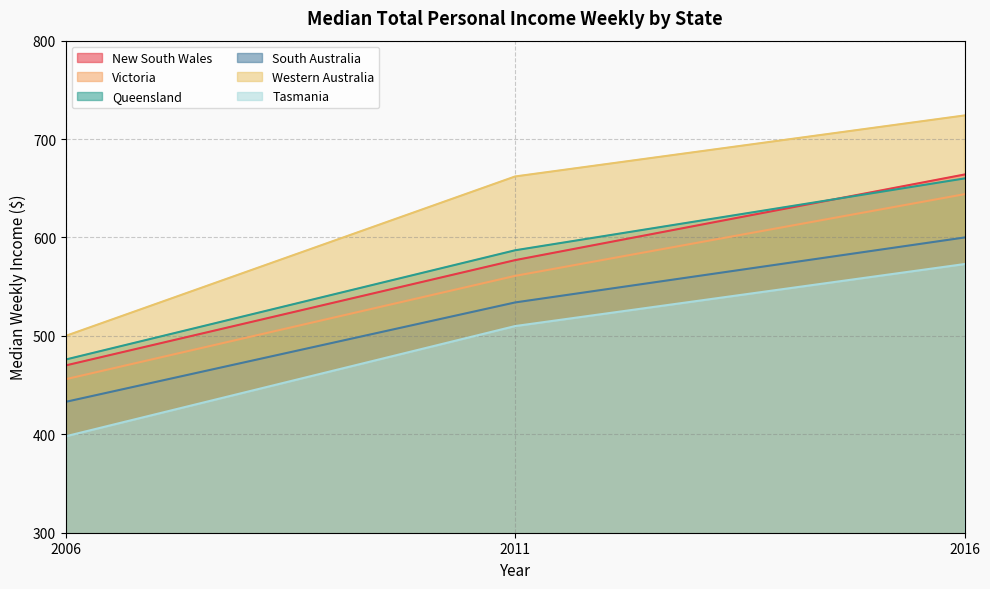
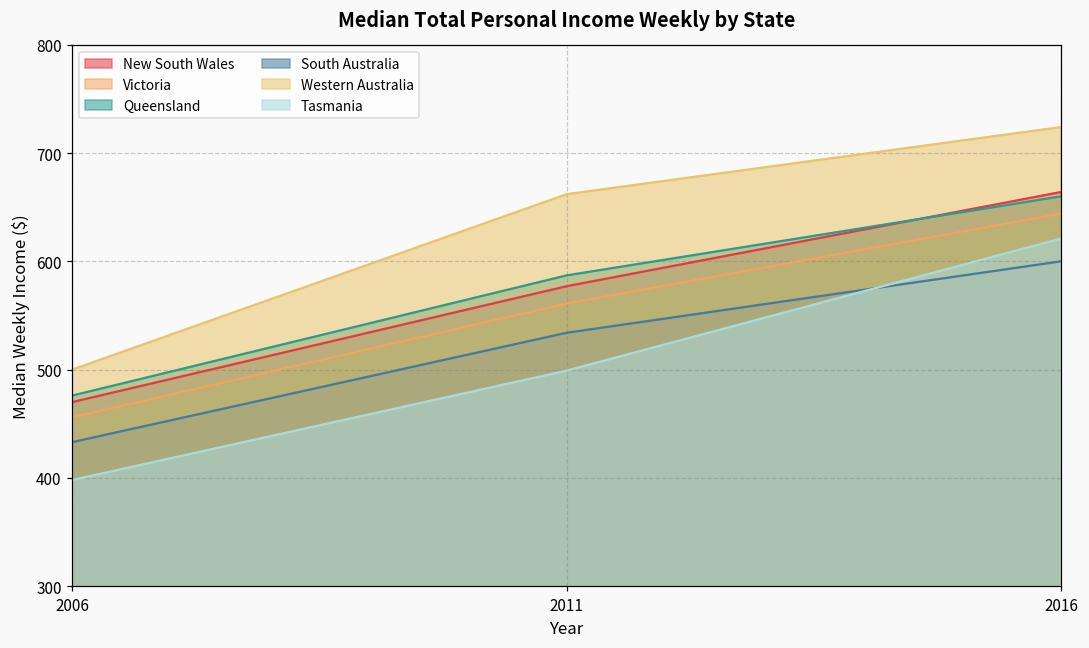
  {
    "New South Wales": {
      "2006": 470,
      "2011": 580,
      "2016": 660
    },
    "Tasmania": {
      "2006": 400,
-     "2011": 510,
-     "2016": 570
+     "2011": 500,
+     "2016": 620
    }
  }
